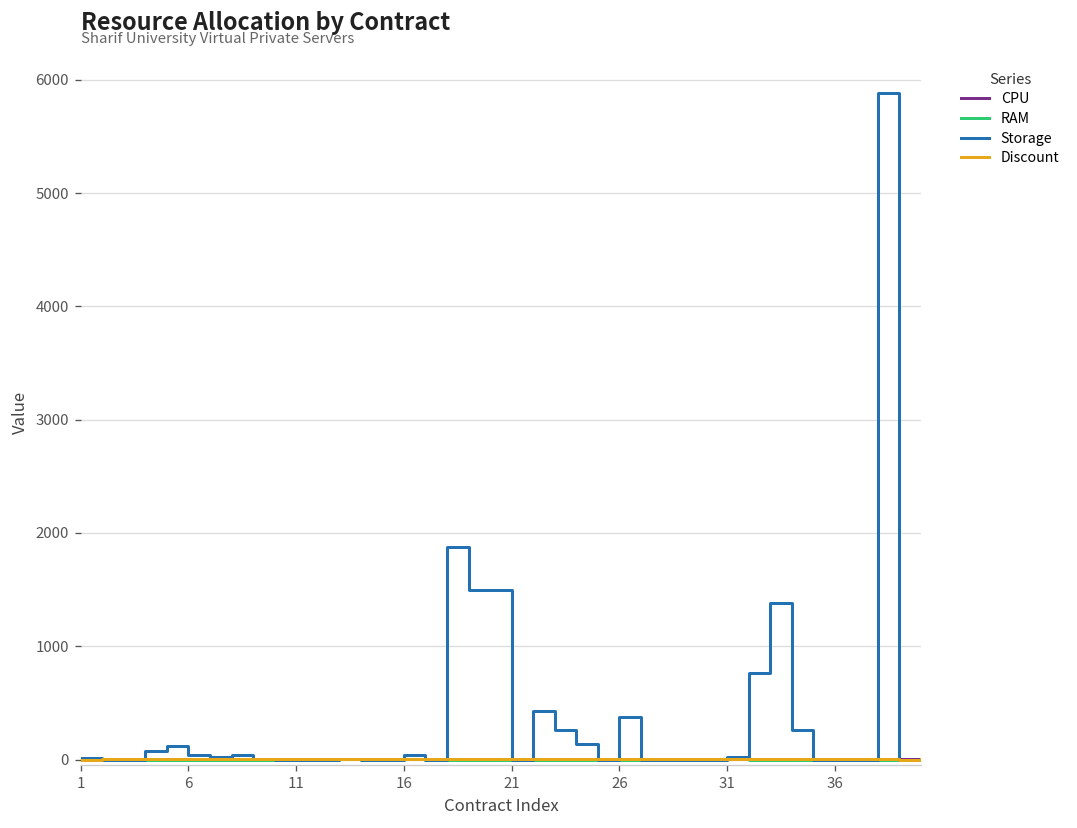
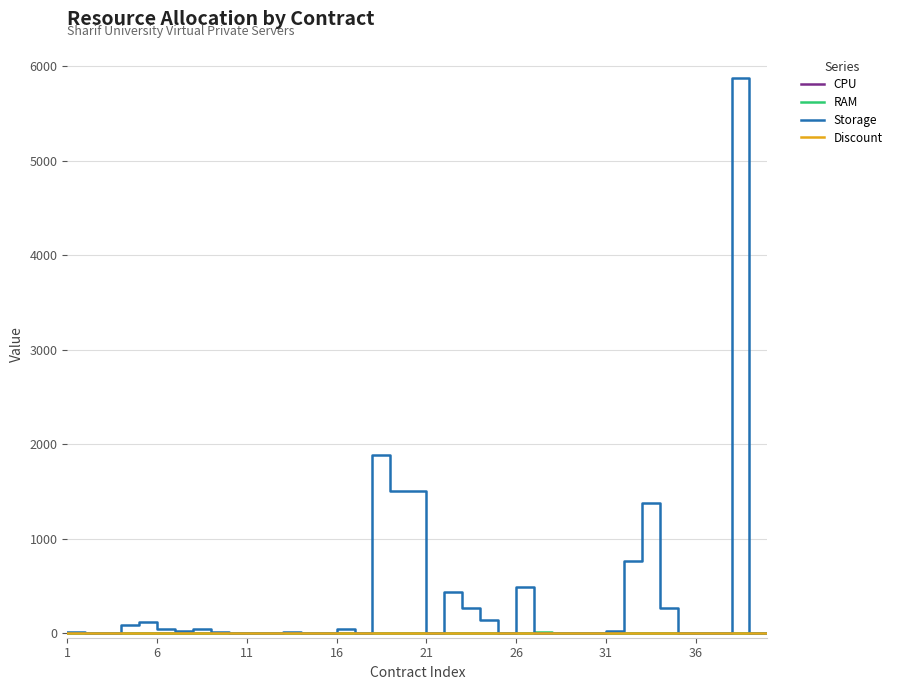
  {
    "Storage": {
      "6": 0,
      "16": 0,
-     "26": 400
+     "26": 500
    }
  }
